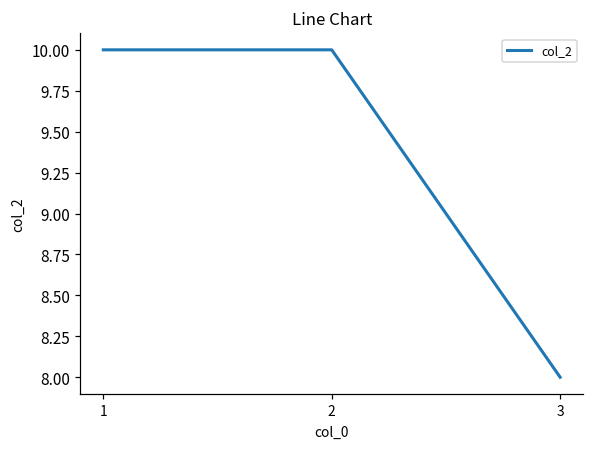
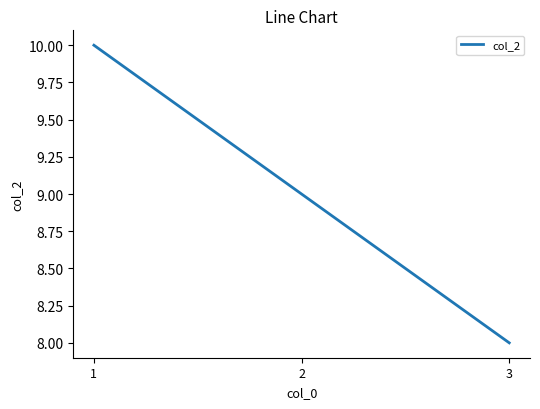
  {
    "1": 10,
-   "2": 10,
+   "2": 9,
    "3": 8
  }
